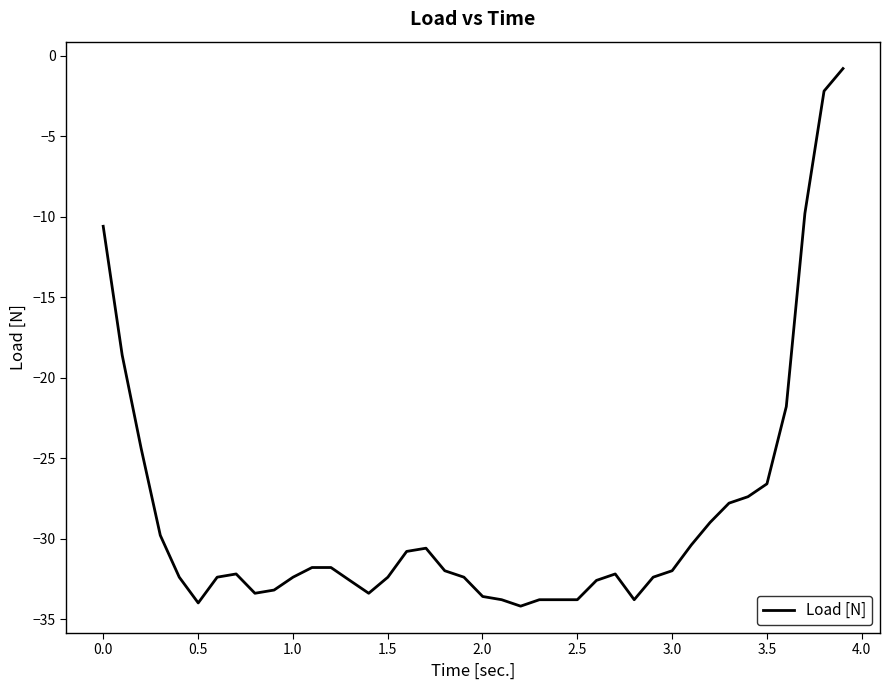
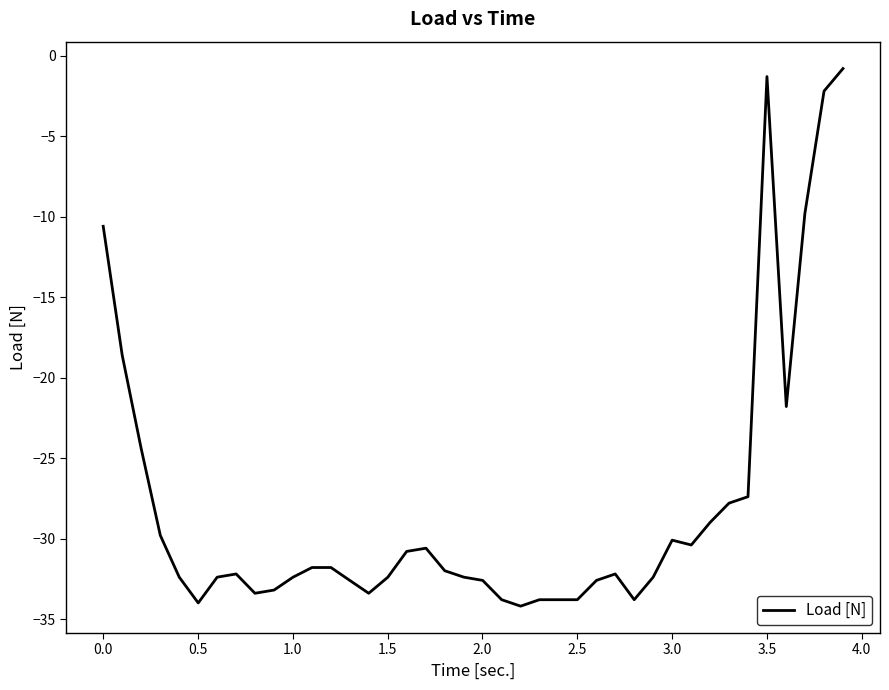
  {
    "0.0": -10.6,
    "0.5": -34.0,
    "1.0": -32.4,
    "1.5": -32.4,
-   "2.0": -33.6,
+   "2.0": -32.6,
    "2.5": -33.8,
-   "3.0": -32.0,
-   "3.5": -26.6
+   "3.0": -30.1,
+   "3.5": -1.3
  }
